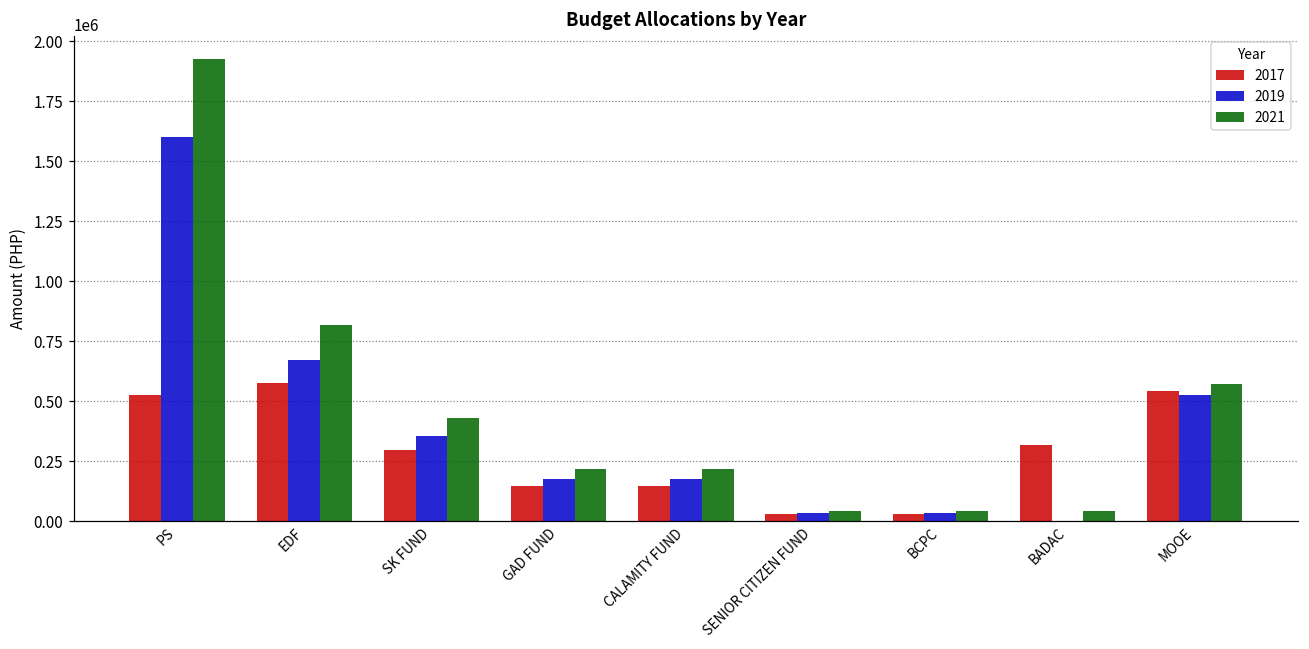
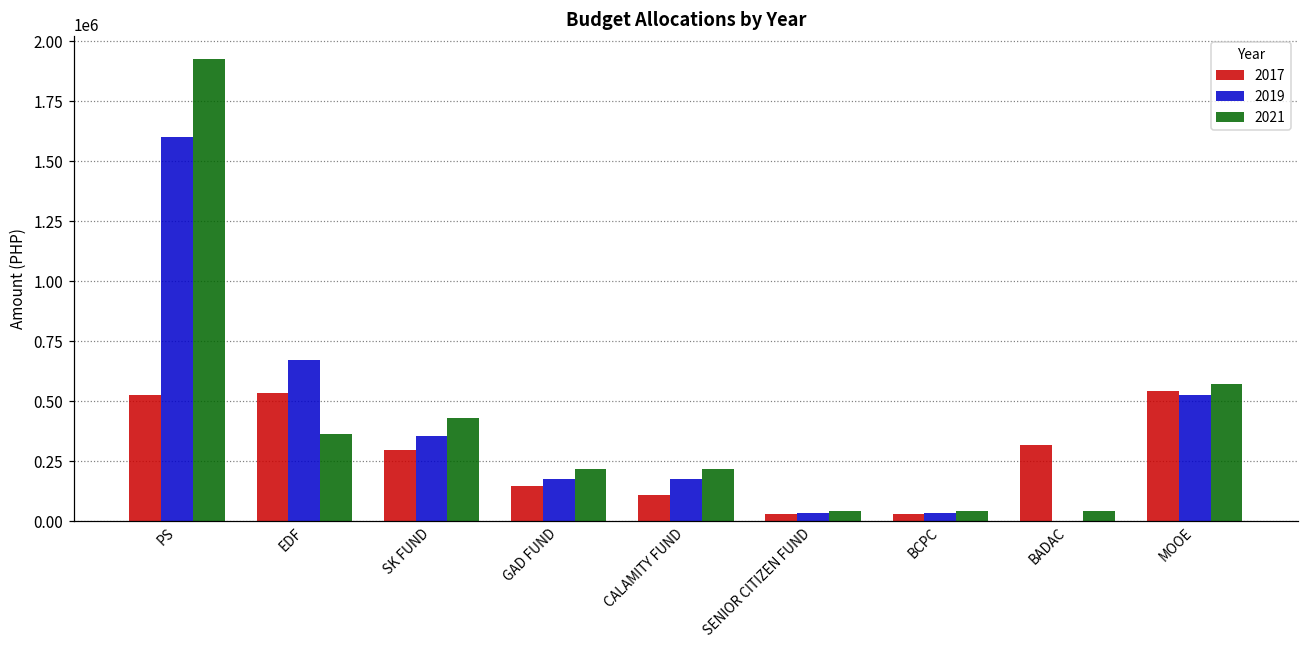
  {
    "2017": {
      "PS": 530000,
-     "EDF": 570000,
+     "EDF": 540000,
      "SK FUND": 290000,
      "GAD FUND": 150000,
-     "CALAMITY FUND": 150000,
+     "CALAMITY FUND": 110000,
      "SENIOR CITIZEN FUND": 30000,
      "BCPC": 30000,
      "BADAC": 320000,
      "MOOE": 540000
    },
    "2019": {
      "PS": 1600000,
      "EDF": 670000,
      "SK FUND": 350000,
      "GAD FUND": 180000,
      "CALAMITY FUND": 180000,
      "SENIOR CITIZEN FUND": 40000,
      "BCPC": 40000,
      "BADAC": 0,
      "MOOE": 530000
    },
    "2021": {
      "PS": 1930000,
-     "EDF": 820000,
+     "EDF": 360000,
      "SK FUND": 430000,
      "GAD FUND": 220000,
      "CALAMITY FUND": 220000,
      "SENIOR CITIZEN FUND": 40000,
      "BCPC": 40000,
      "BADAC": 40000,
      "MOOE": 570000
    }
  }
